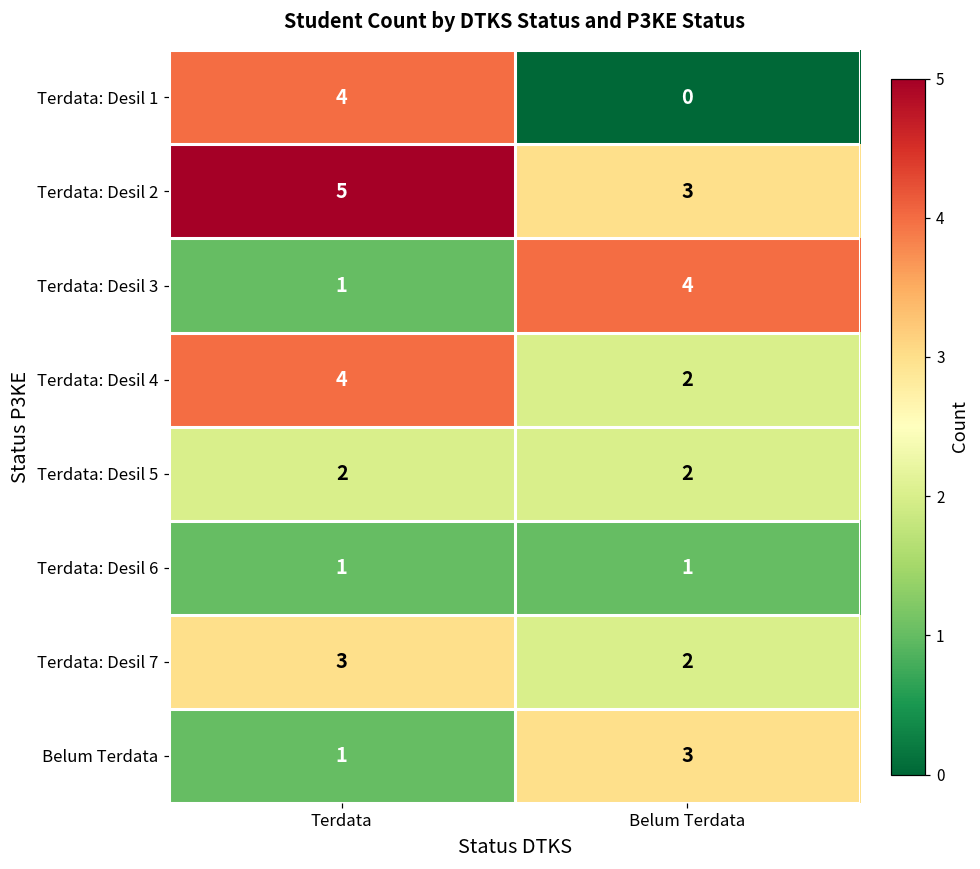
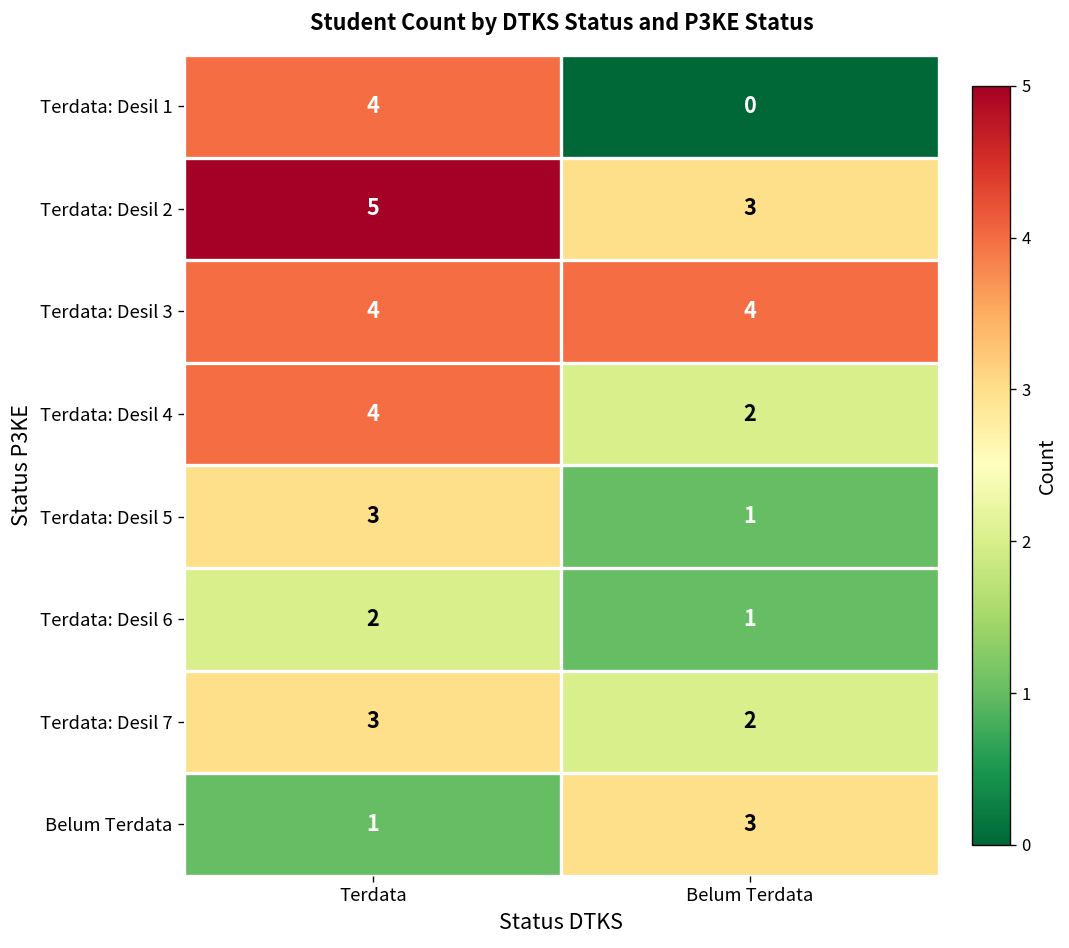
  {
    "Terdata: Desil 1": {
      "Terdata": 4,
      "Belum Terdata": 0
    },
    "Terdata: Desil 2": {
      "Terdata": 5,
      "Belum Terdata": 3
    },
    "Terdata: Desil 3": {
-     "Terdata": 1,
+     "Terdata": 4,
      "Belum Terdata": 4
    },
    "Terdata: Desil 4": {
      "Terdata": 4,
      "Belum Terdata": 2
    },
    "Terdata: Desil 5": {
-     "Terdata": 2,
-     "Belum Terdata": 2
+     "Terdata": 3,
+     "Belum Terdata": 1
    },
    "Terdata: Desil 6": {
-     "Terdata": 1,
+     "Terdata": 2,
      "Belum Terdata": 1
    },
    "Terdata: Desil 7": {
      "Terdata": 3,
      "Belum Terdata": 2
    },
    "Belum Terdata": {
      "Terdata": 1,
      "Belum Terdata": 3
    }
  }
